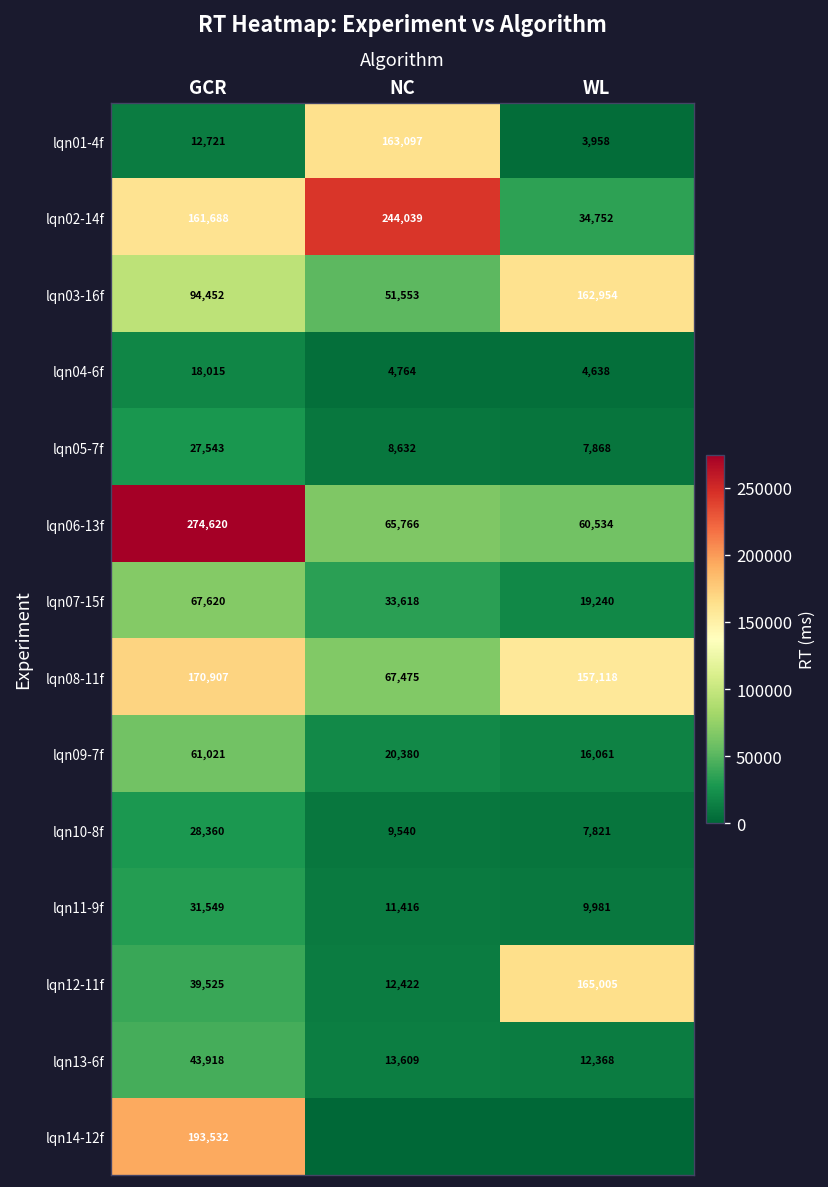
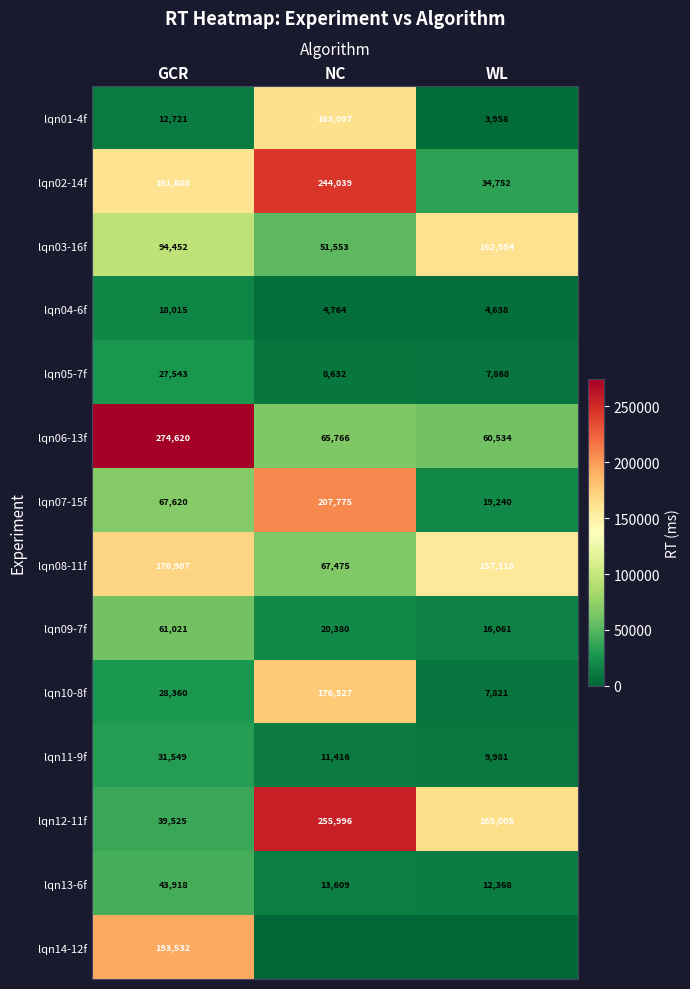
  {
    "lqn01-4f": {
      "GCR": "12,721",
      "NC": "163,097",
      "WL": "3,958"
    },
    "lqn02-14f": {
      "GCR": "161,688",
      "NC": "244,039",
      "WL": "34,752"
    },
    "lqn03-16f": {
      "GCR": "94,452",
      "NC": "51,553",
      "WL": "162,954"
    },
    "lqn04-6f": {
      "GCR": "18,015",
      "NC": "4,764",
      "WL": "4,638"
    },
    "lqn05-7f": {
      "GCR": "27,543",
      "NC": "8,632",
      "WL": "7,868"
    },
    "lqn06-13f": {
      "GCR": "274,620",
      "NC": "65,766",
      "WL": "60,534"
    },
    "lqn07-15f": {
      "GCR": "67,620",
-     "NC": "33,618",
+     "NC": "207,775",
      "WL": "19,240"
    },
    "lqn08-11f": {
      "GCR": "170,907",
      "NC": "67,475",
      "WL": "157,118"
    },
    "lqn09-7f": {
      "GCR": "61,021",
      "NC": "20,380",
      "WL": "16,061"
    },
    "lqn10-8f": {
      "GCR": "28,360",
-     "NC": "9,540",
+     "NC": "176,527",
      "WL": "7,821"
    },
    "lqn11-9f": {
      "GCR": "31,549",
      "NC": "11,416",
      "WL": "9,981"
    },
    "lqn12-11f": {
      "GCR": "39,525",
-     "NC": "12,422",
+     "NC": "255,996",
      "WL": "165,005"
    },
    "lqn13-6f": {
      "GCR": "43,918",
      "NC": "13,609",
      "WL": "12,368"
    },
    "lqn14-12f": {
      "GCR": "193,532"
    }
  }
